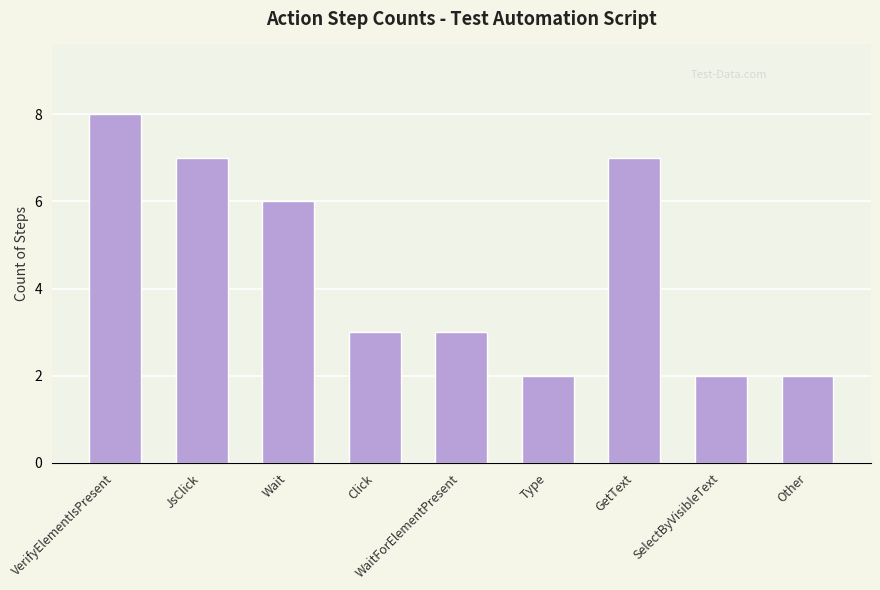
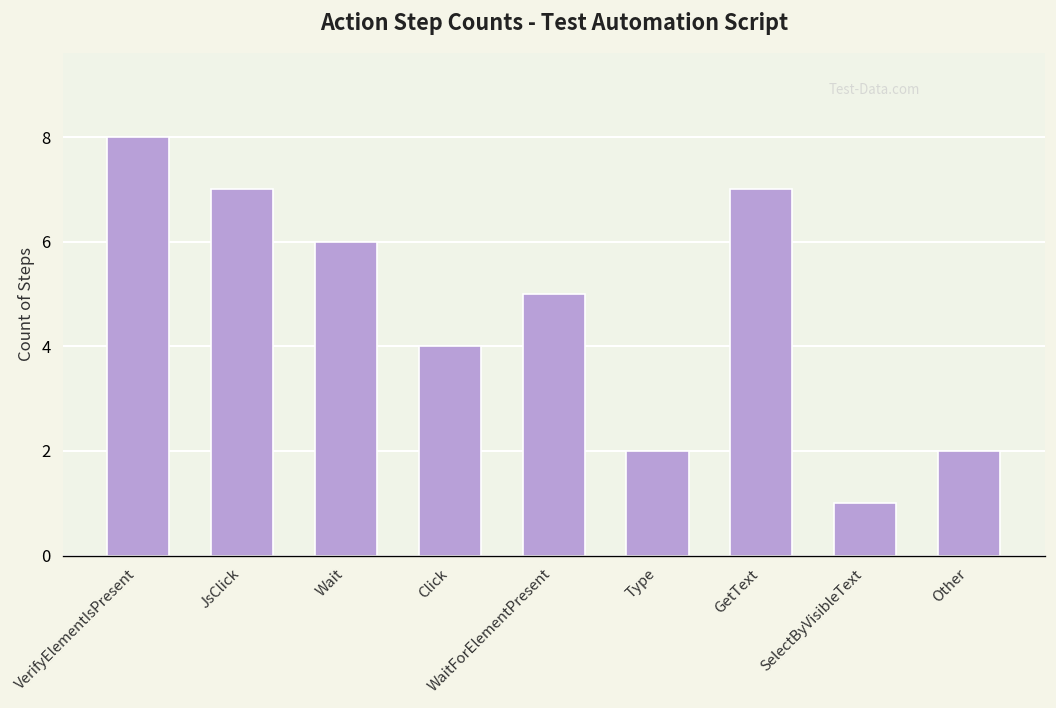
  {
    "VerifyElementIsPresent": 8,
    "JsClick": 7,
    "Wait": 6,
-   "Click": 3,
-   "WaitForElementPresent": 3,
+   "Click": 4,
+   "WaitForElementPresent": 5,
    "Type": 2,
    "GetText": 7,
-   "SelectByVisibleText": 2,
+   "SelectByVisibleText": 1,
    "Other": 2
  }
